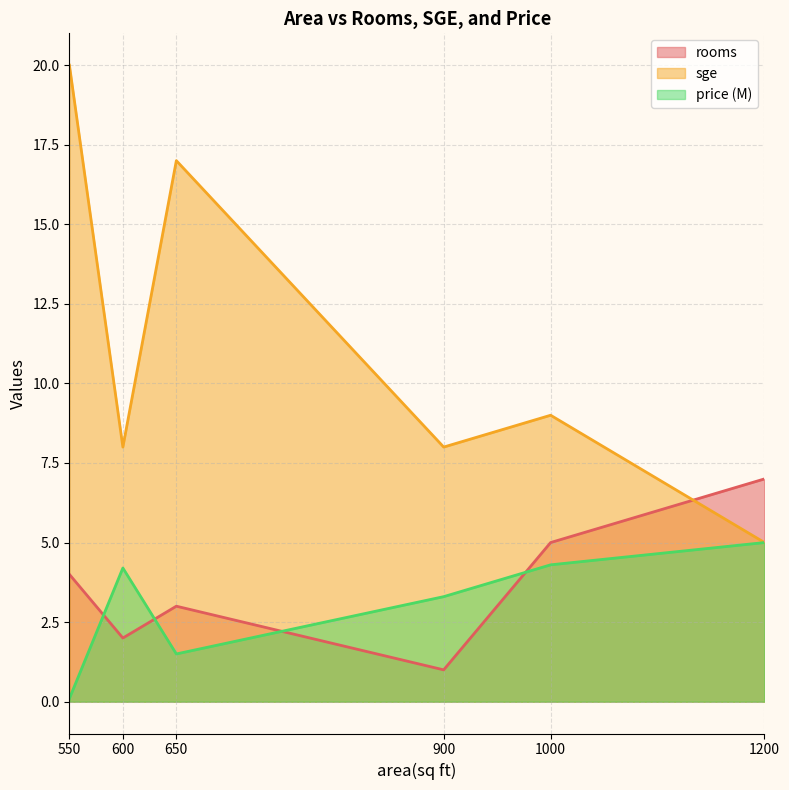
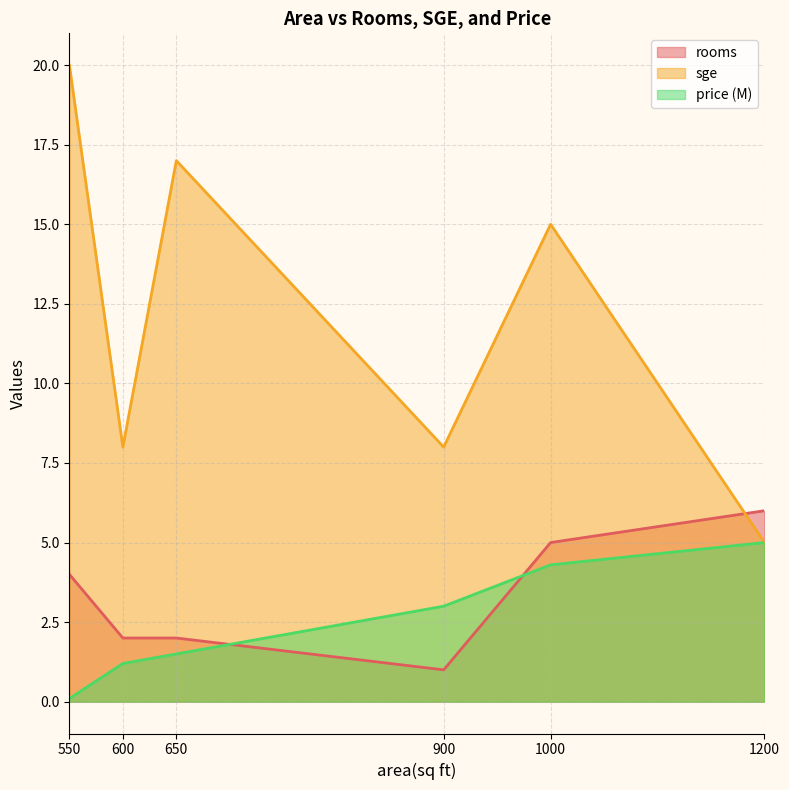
  {
    "rooms": {
      "550": 4,
      "600": 2,
-     "650": 3,
+     "650": 2,
      "900": 1,
      "1000": 5,
-     "1200": 7
+     "1200": 6
    },
    "sge": {
      "550": 20,
      "600": 8,
      "650": 17,
      "900": 8,
-     "1000": 9
+     "1000": 15
    },
    "price (M)": {
      "550": 0.1,
-     "600": 4.2,
+     "600": 1.2,
      "650": 1.5,
-     "900": 3.3,
+     "900": 3.0,
      "1000": 4.3
    }
  }
